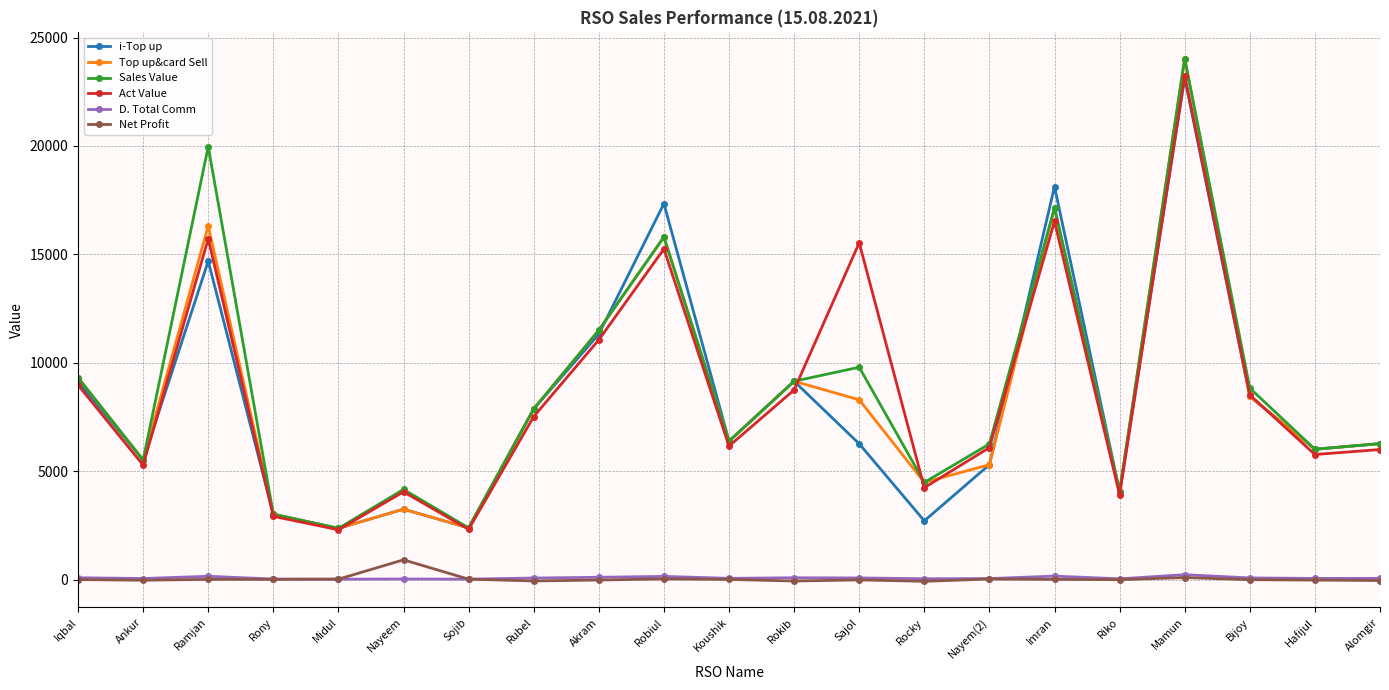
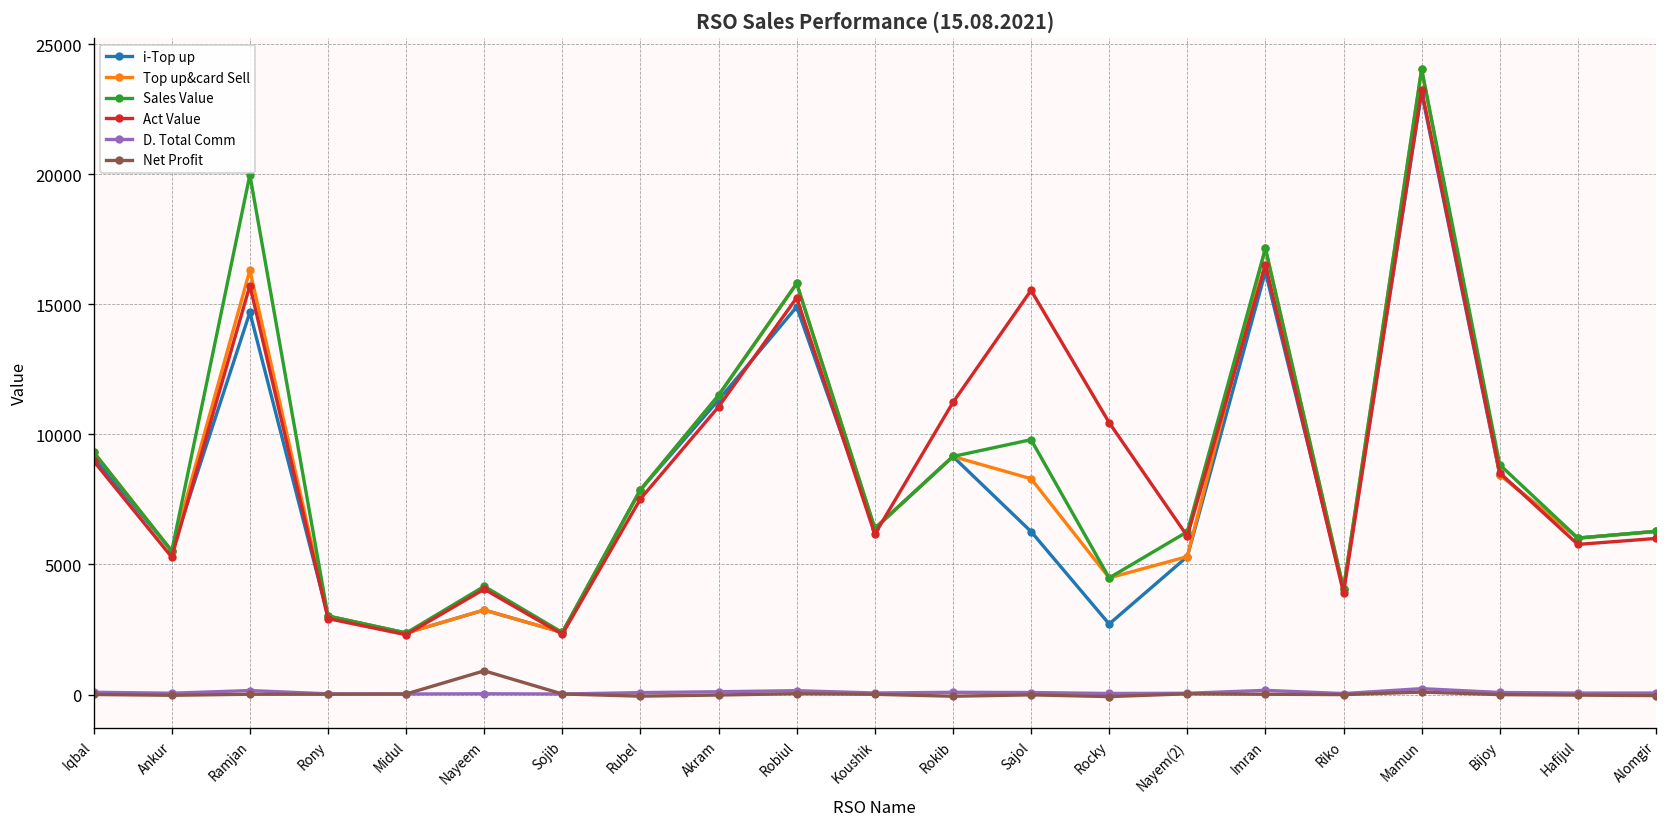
  {
    "i-Top up": {
      "Iqbal": 9100,
      "Ramjan": 14700,
      "Akram": 11300,
-     "Robiul": 17300,
+     "Robiul": 14900,
      "Sajol": 6300,
      "Rocky": 2700,
-     "Imran": 18100
+     "Imran": 16200
    },
    "Top up&card Sell": {
      "Ramjan": 16300,
      "Sajol": 8300
    },
    "Sales Value": {
      "Ramjan": 20000,
      "Sajol": 9800,
      "Nayem(2)": 6300,
      "Bijoy": 8800
    },
    "Act Value": {
      "Iqbal": 9000,
      "Ankur": 5300,
      "Ramjan": 15700,
      "Rubel": 7500,
      "Akram": 11100,
      "Robiul": 15300,
      "Koushik": 6200,
-     "Rokib": 8700,
+     "Rokib": 11200,
      "Sajol": 15500,
-     "Rocky": 4200,
+     "Rocky": 10500,
      "Nayem(2)": 6100,
      "Imran": 16500,
      "Riko": 3900,
      "Hafijul": 5800,
      "Alomgir": 6000
    },
    "D. Total Comm": {
      "Ramjan": 200,
      "Nayeem": 0,
      "Rubel": 100,
      "Akram": 100,
      "Rokib": 100,
      "Rocky": 0,
      "Imran": 200,
      "Mamun": 200
    },
    "Net Profit": {
      "Ramjan": 0,
      "Nayeem": 900,
      "Rubel": -100,
      "Akram": 0,
      "Rokib": -100,
      "Rocky": -100,
      "Imran": 0,
      "Mamun": 100
    }
  }
